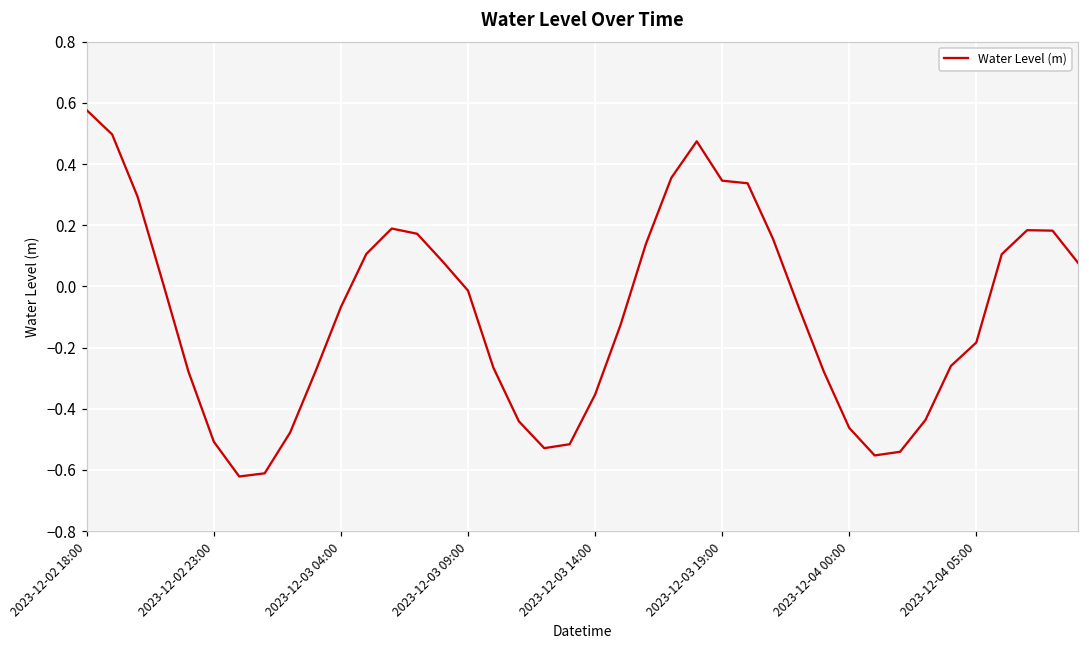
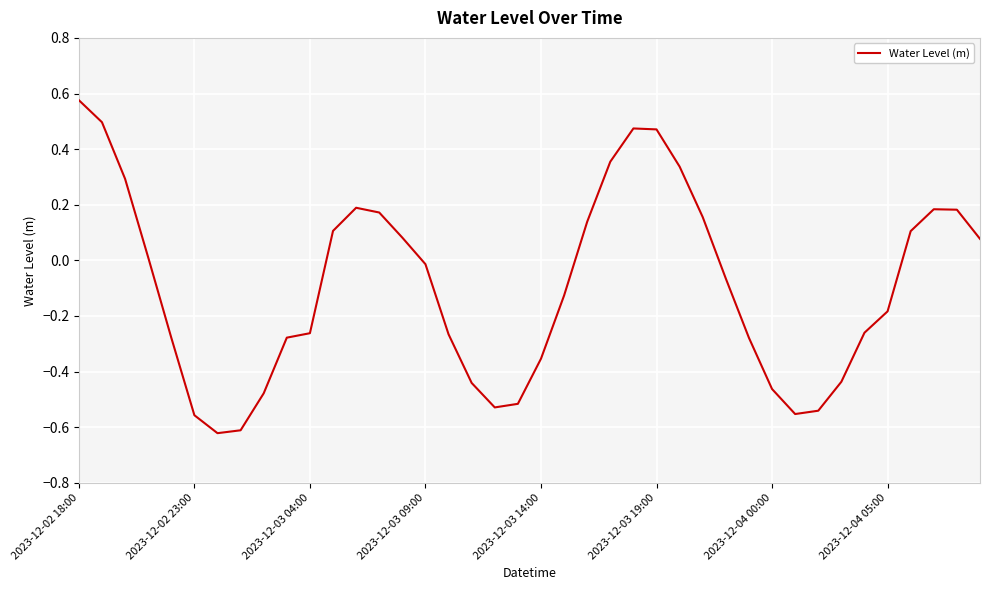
  {
    "2023-12-02 18:00": 0.58,
-   "2023-12-02 23:00": -0.51,
-   "2023-12-03 04:00": -0.07,
+   "2023-12-02 23:00": -0.56,
+   "2023-12-03 04:00": -0.26,
    "2023-12-03 09:00": -0.01,
    "2023-12-03 14:00": -0.35,
-   "2023-12-03 19:00": 0.35,
+   "2023-12-03 19:00": 0.47,
    "2023-12-04 00:00": -0.46,
    "2023-12-04 05:00": -0.18
  }
